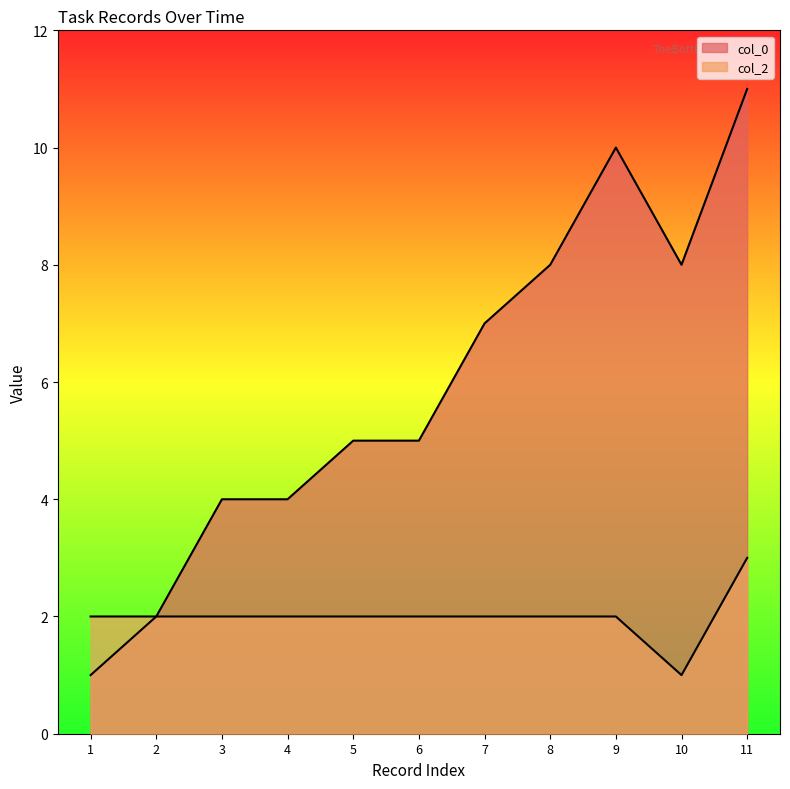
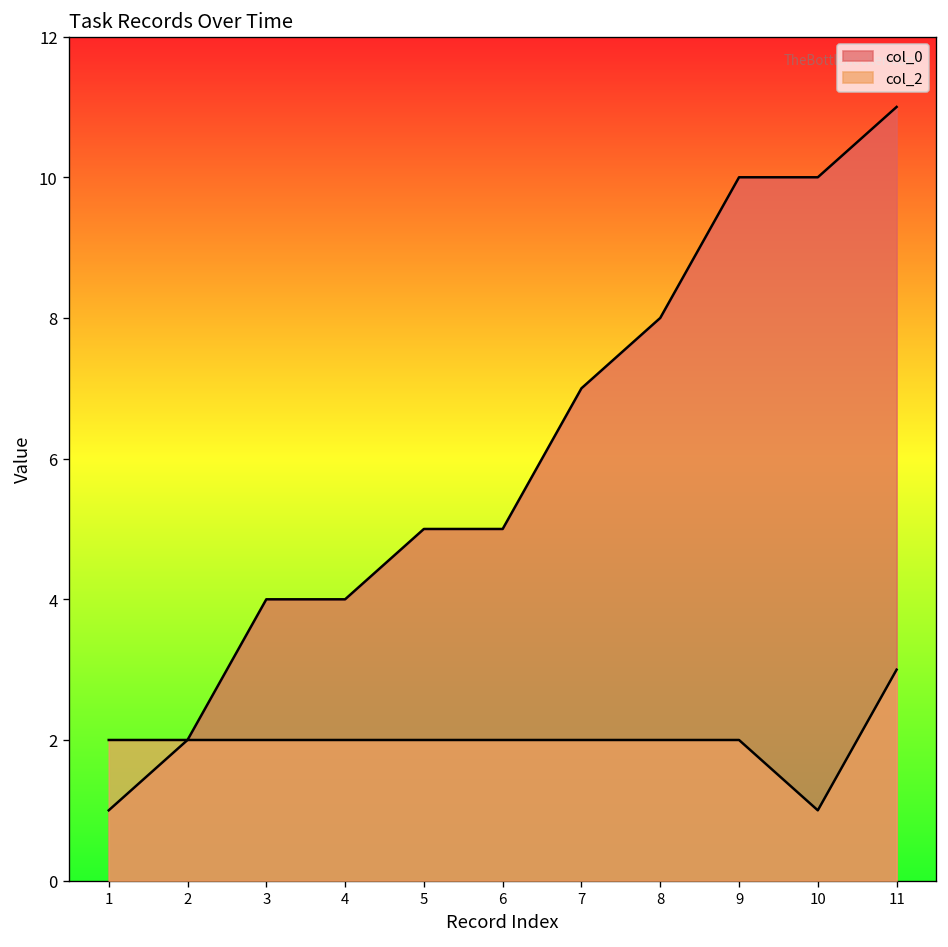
  {
    "col_0": {
      "1": 1,
      "3": 4,
      "4": 4,
      "5": 5,
      "6": 5,
      "7": 7,
      "8": 8,
      "9": 10,
-     "10": 8,
+     "10": 10,
      "11": 11
    },
    "col_2": {
      "1": 2,
      "3": 2,
      "4": 2,
      "5": 2,
      "6": 2,
      "7": 2,
      "8": 2,
      "9": 2,
      "10": 1,
      "11": 3
    }
  }
